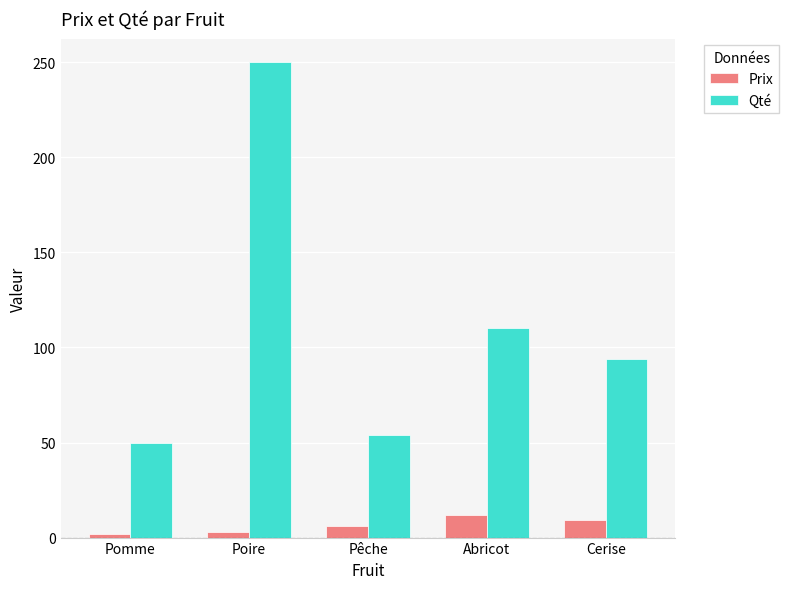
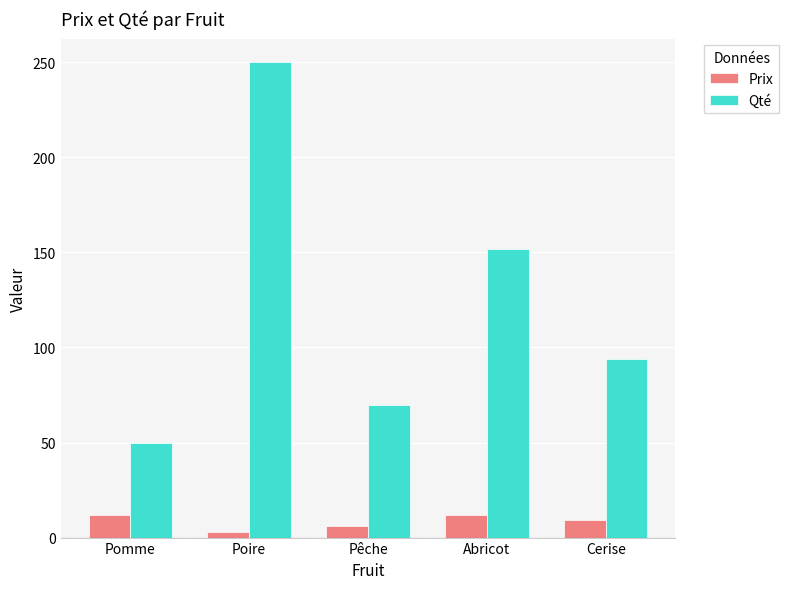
  {
    "Prix": {
-     "Pomme": 2,
+     "Pomme": 12,
      "Poire": 3,
      "Pêche": 6,
      "Abricot": 12,
      "Cerise": 9
    },
    "Qté": {
      "Pomme": 50,
      "Poire": 250,
-     "Pêche": 54,
-     "Abricot": 110,
+     "Pêche": 70,
+     "Abricot": 152,
      "Cerise": 94
    }
  }
